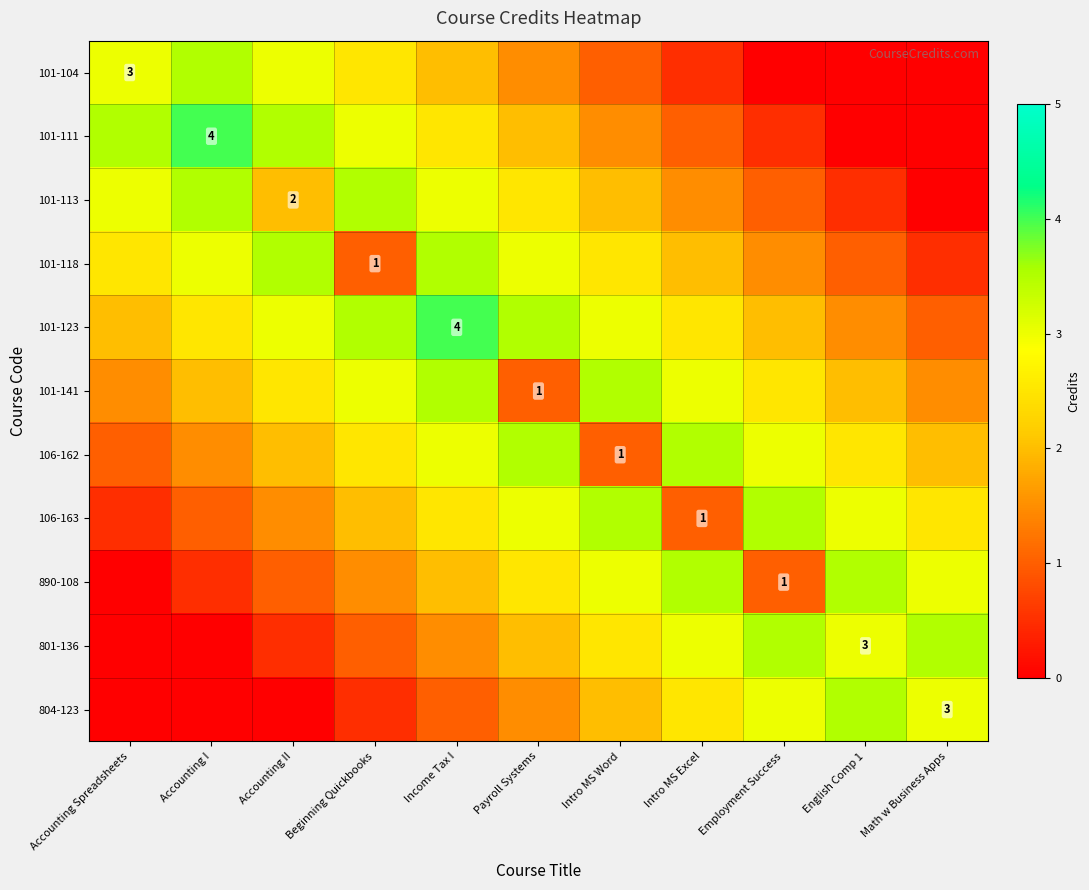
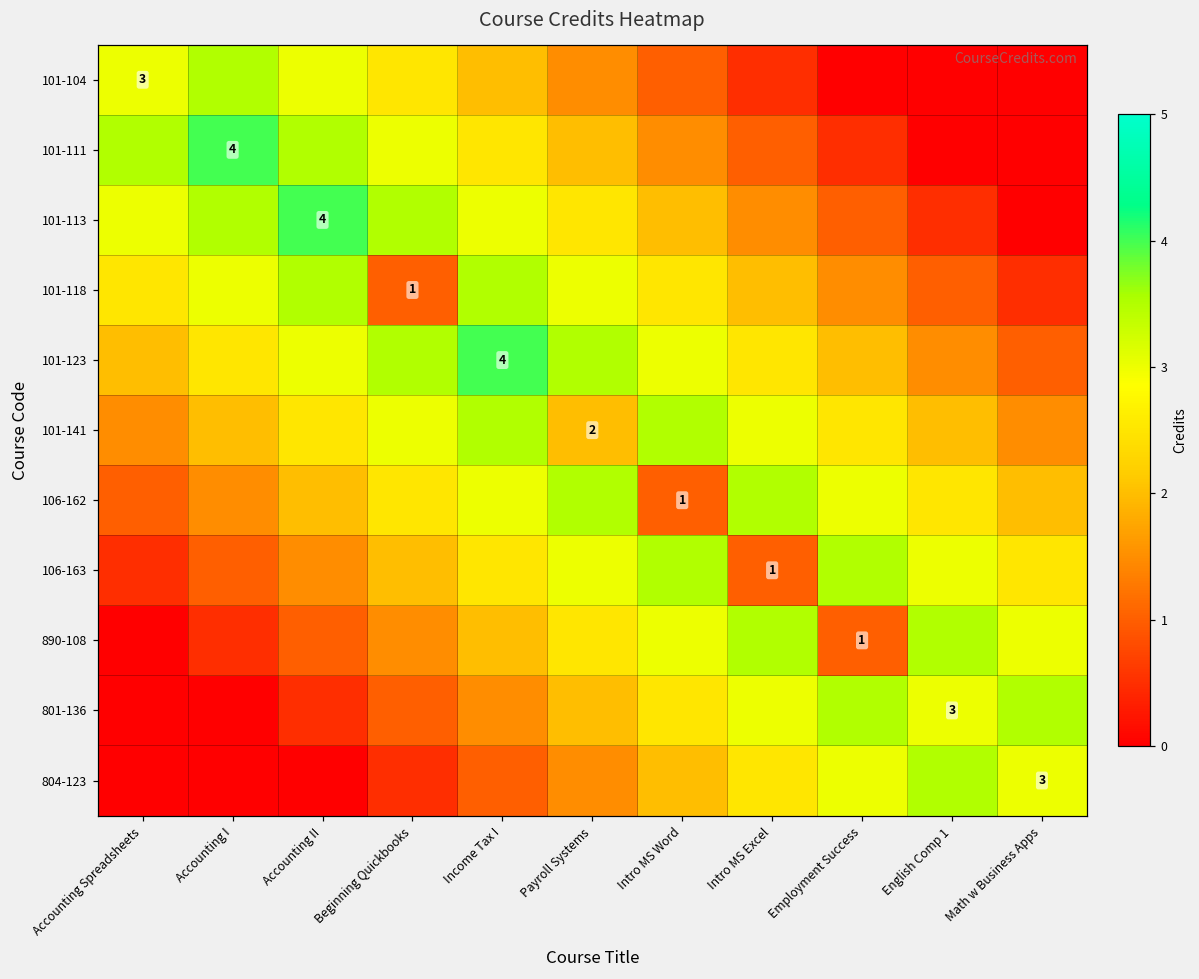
  {
    "101-113": {
-     "Accounting II": 2
+     "Accounting II": 4
    },
    "101-141": {
-     "Payroll Systems": 1
+     "Payroll Systems": 2
    }
  }
